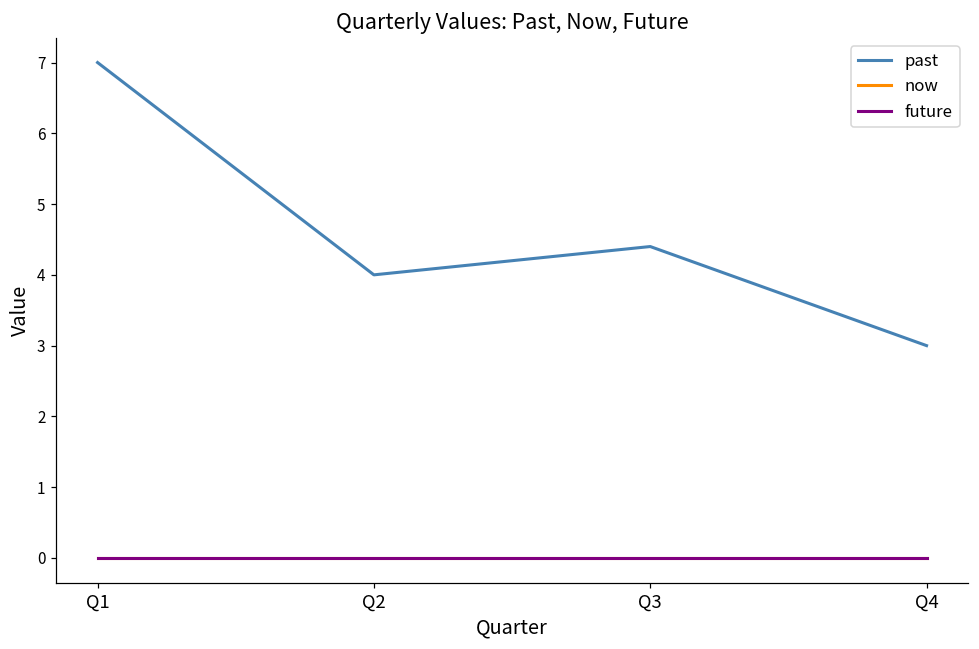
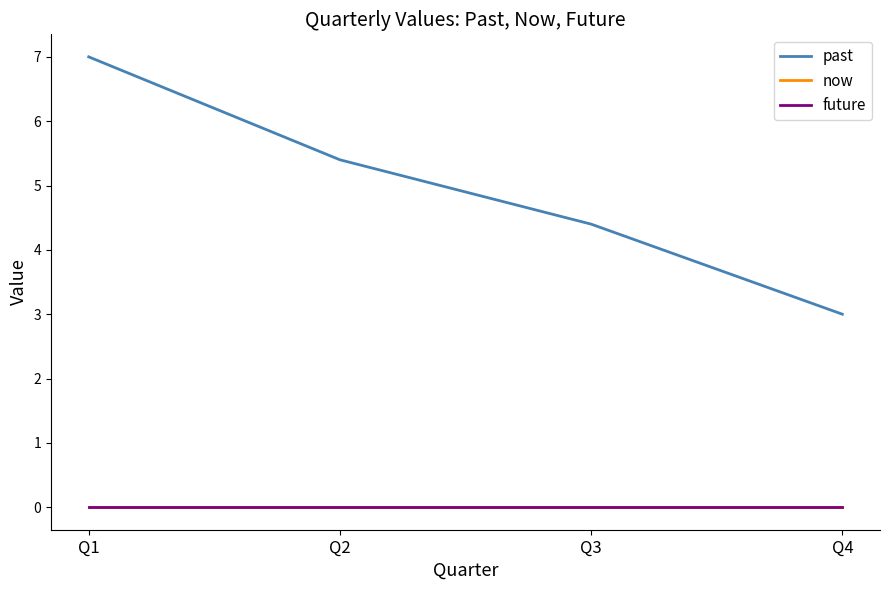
  {
    "past": {
      "Q1": 7.0,
-     "Q2": 4.0,
+     "Q2": 5.4,
      "Q3": 4.4,
      "Q4": 3.0
    },
    "future": {
      "Q1": 0.0,
      "Q2": 0.0,
      "Q3": 0.0,
      "Q4": 0.0
    }
  }
